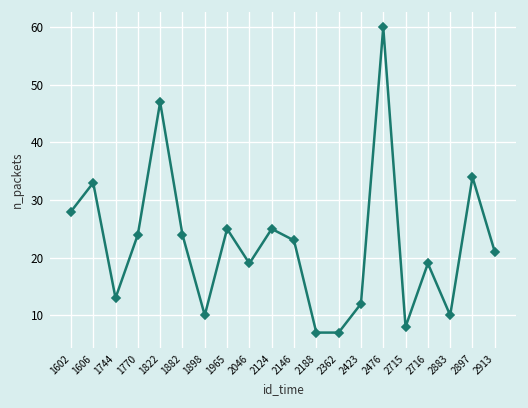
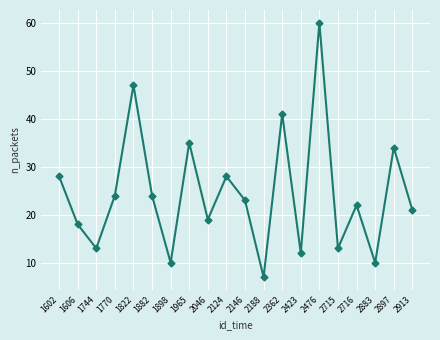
  {
    "1602": 28,
-   "1606": 33,
+   "1606": 18,
    "1744": 13,
    "1770": 24,
    "1822": 47,
    "1882": 24,
    "1898": 10,
-   "1965": 25,
+   "1965": 35,
    "2046": 19,
-   "2124": 25,
+   "2124": 28,
    "2146": 23,
    "2188": 7,
-   "2362": 7,
+   "2362": 41,
    "2423": 12,
    "2476": 60,
-   "2715": 8,
-   "2716": 19,
+   "2715": 13,
+   "2716": 22,
    "2883": 10,
    "2897": 34,
    "2913": 21
  }
